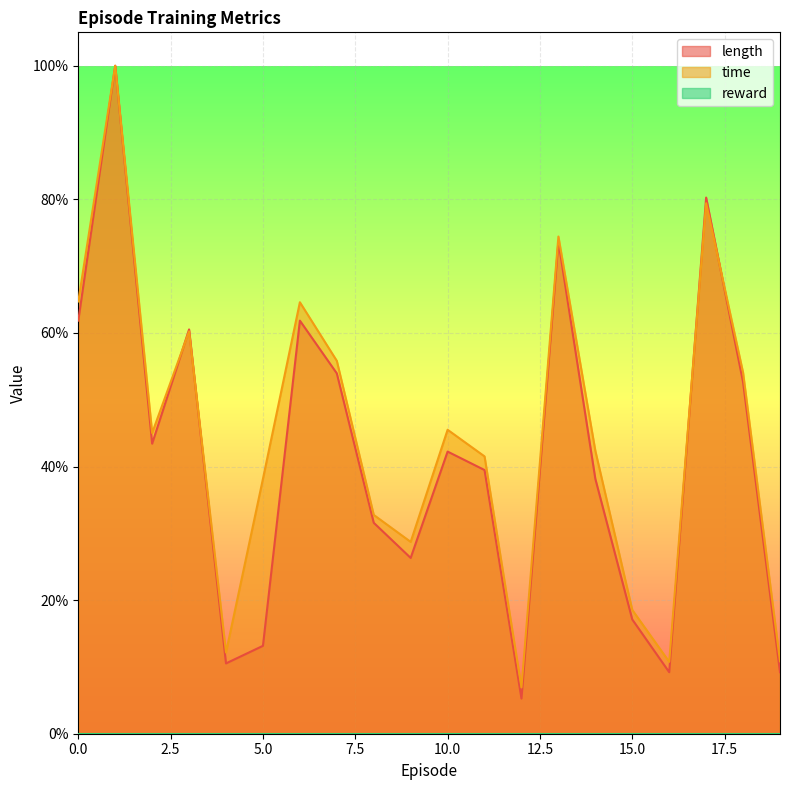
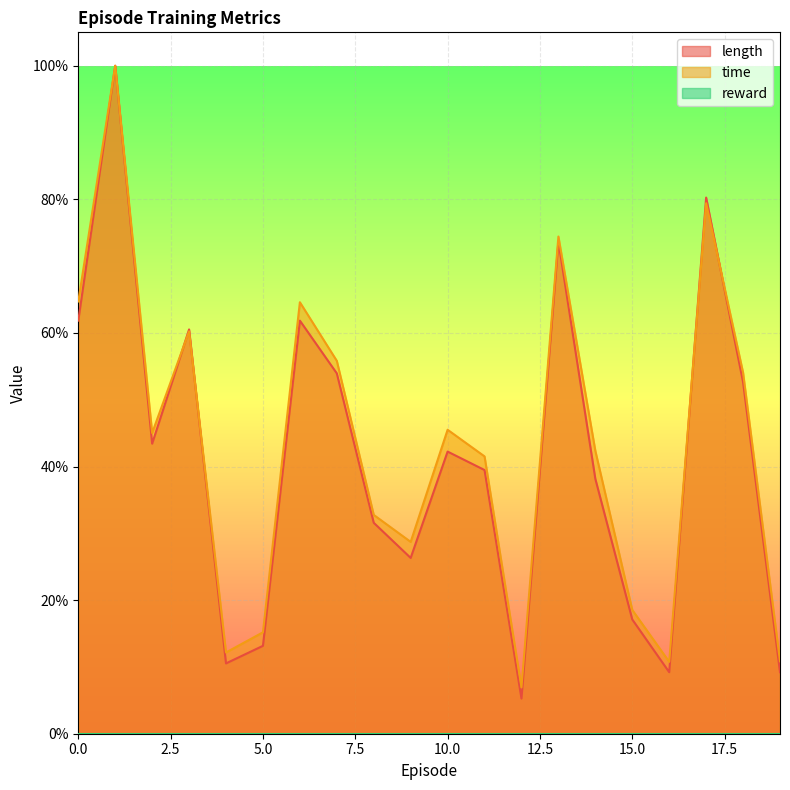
  {
    "length": {
      "0.0": "62%",
      "5.0": "13%",
      "10.0": "42%",
      "15.0": "17%"
    },
    "time": {
      "0.0": "65%",
-     "5.0": "38%",
+     "5.0": "15%",
      "10.0": "46%",
      "15.0": "19%"
    },
    "reward": {
      "0.0": "0%",
      "5.0": "0%",
      "10.0": "0%",
      "15.0": "0%"
    }
  }
